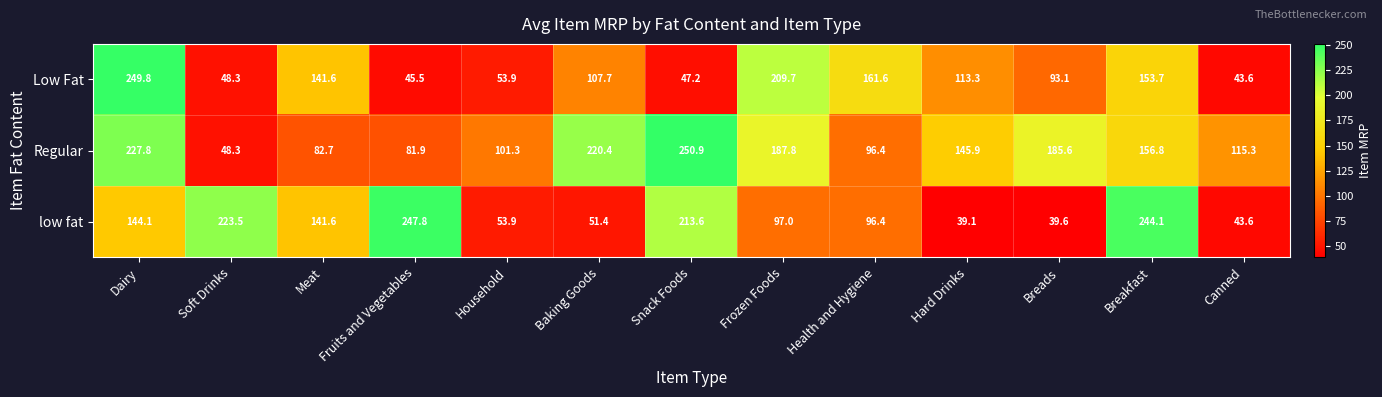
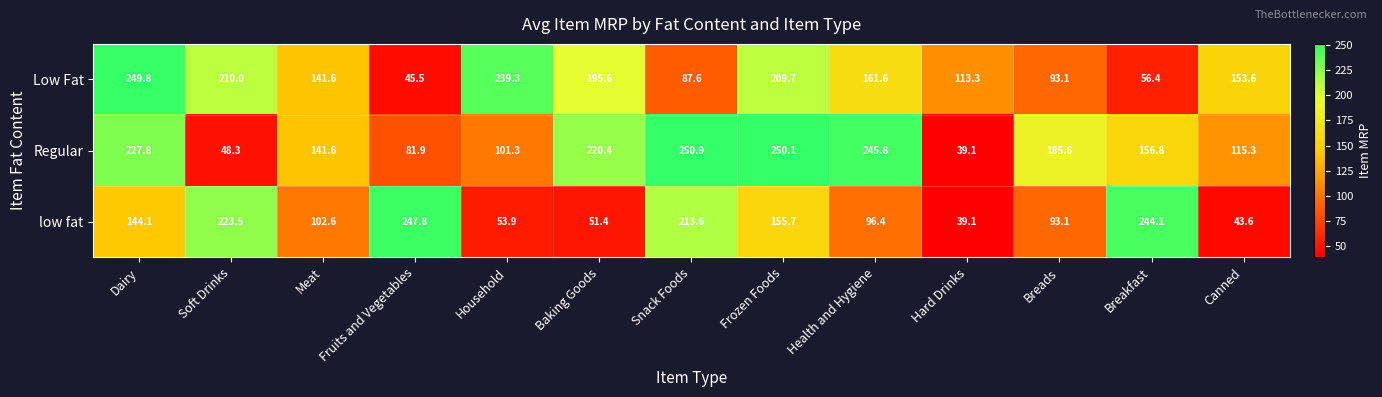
  {
    "Low Fat": {
      "Dairy": 249.8,
-     "Soft Drinks": 48.3,
+     "Soft Drinks": 210.0,
      "Meat": 141.6,
      "Fruits and Vegetables": 45.5,
-     "Household": 53.9,
-     "Baking Goods": 107.7,
-     "Snack Foods": 47.2,
+     "Household": 239.3,
+     "Baking Goods": 195.6,
+     "Snack Foods": 87.6,
      "Frozen Foods": 209.7,
      "Health and Hygiene": 161.6,
      "Hard Drinks": 113.3,
      "Breads": 93.1,
-     "Breakfast": 153.7,
-     "Canned": 43.6
+     "Breakfast": 56.4,
+     "Canned": 153.6
    },
    "Regular": {
      "Dairy": 227.8,
      "Soft Drinks": 48.3,
-     "Meat": 82.7,
+     "Meat": 141.6,
      "Fruits and Vegetables": 81.9,
      "Household": 101.3,
      "Baking Goods": 220.4,
      "Snack Foods": 250.9,
-     "Frozen Foods": 187.8,
-     "Health and Hygiene": 96.4,
-     "Hard Drinks": 145.9,
+     "Frozen Foods": 250.1,
+     "Health and Hygiene": 245.8,
+     "Hard Drinks": 39.1,
      "Breads": 185.6,
      "Breakfast": 156.8,
      "Canned": 115.3
    },
    "low fat": {
      "Dairy": 144.1,
      "Soft Drinks": 223.5,
-     "Meat": 141.6,
+     "Meat": 102.6,
      "Fruits and Vegetables": 247.8,
      "Household": 53.9,
      "Baking Goods": 51.4,
      "Snack Foods": 213.6,
-     "Frozen Foods": 97.0,
+     "Frozen Foods": 155.7,
      "Health and Hygiene": 96.4,
      "Hard Drinks": 39.1,
-     "Breads": 39.6,
+     "Breads": 93.1,
      "Breakfast": 244.1,
      "Canned": 43.6
    }
  }
